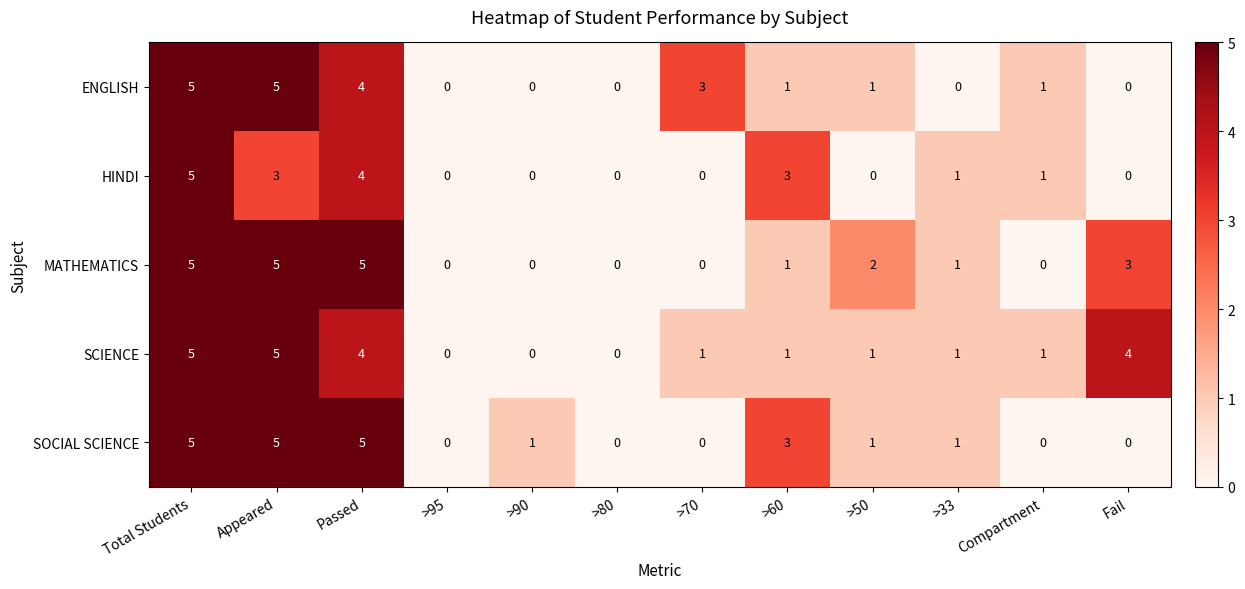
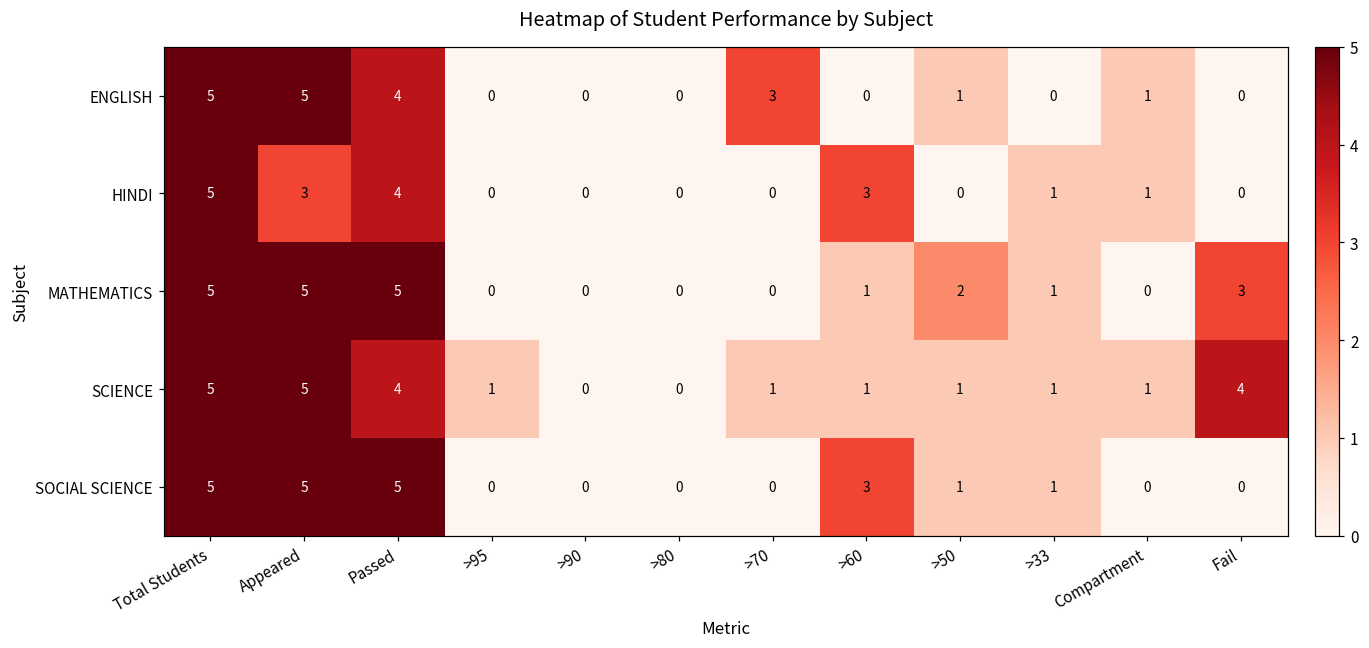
  {
    "ENGLISH": {
      "Total Students": 5,
      "Appeared": 5,
      "Passed": 4,
      ">95": 0,
      ">90": 0,
      ">80": 0,
      ">70": 3,
-     ">60": 1,
+     ">60": 0,
      ">50": 1,
      ">33": 0,
      "Compartment": 1,
      "Fail": 0
    },
    "HINDI": {
      "Total Students": 5,
      "Appeared": 3,
      "Passed": 4,
      ">95": 0,
      ">90": 0,
      ">80": 0,
      ">70": 0,
      ">60": 3,
      ">50": 0,
      ">33": 1,
      "Compartment": 1,
      "Fail": 0
    },
    "MATHEMATICS": {
      "Total Students": 5,
      "Appeared": 5,
      "Passed": 5,
      ">95": 0,
      ">90": 0,
      ">80": 0,
      ">70": 0,
      ">60": 1,
      ">50": 2,
      ">33": 1,
      "Compartment": 0,
      "Fail": 3
    },
    "SCIENCE": {
      "Total Students": 5,
      "Appeared": 5,
      "Passed": 4,
-     ">95": 0,
+     ">95": 1,
      ">90": 0,
      ">80": 0,
      ">70": 1,
      ">60": 1,
      ">50": 1,
      ">33": 1,
      "Compartment": 1,
      "Fail": 4
    },
    "SOCIAL SCIENCE": {
      "Total Students": 5,
      "Appeared": 5,
      "Passed": 5,
      ">95": 0,
-     ">90": 1,
+     ">90": 0,
      ">80": 0,
      ">70": 0,
      ">60": 3,
      ">50": 1,
      ">33": 1,
      "Compartment": 0,
      "Fail": 0
    }
  }
